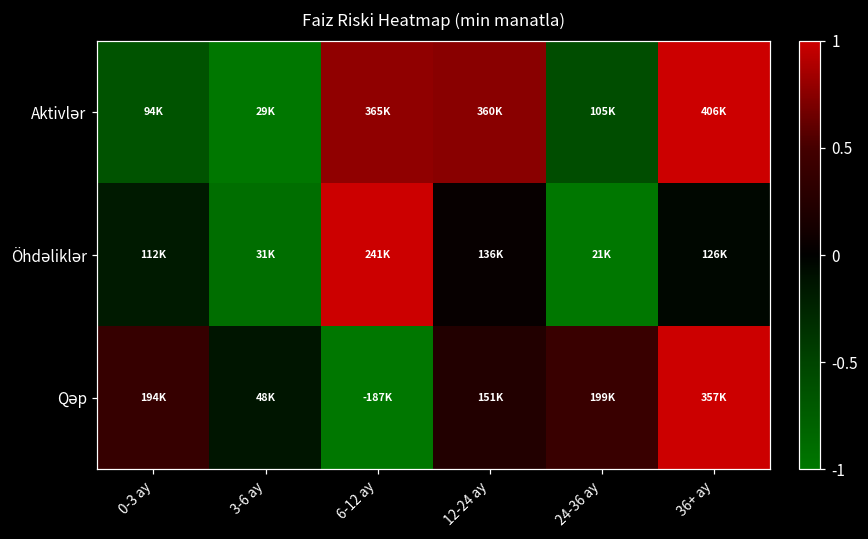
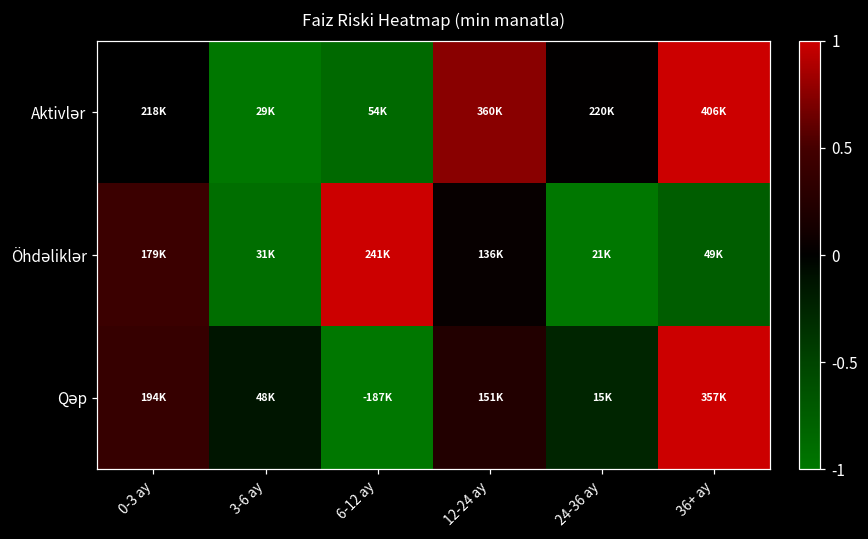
  {
    "Aktivlər": {
-     "0-3 ay": "94K",
+     "0-3 ay": "218K",
      "3-6 ay": "29K",
-     "6-12 ay": "365K",
+     "6-12 ay": "54K",
      "12-24 ay": "360K",
-     "24-36 ay": "105K",
+     "24-36 ay": "220K",
      "36+ ay": "406K"
    },
    "Öhdəliklər": {
-     "0-3 ay": "112K",
+     "0-3 ay": "179K",
      "3-6 ay": "31K",
      "6-12 ay": "241K",
      "12-24 ay": "136K",
      "24-36 ay": "21K",
-     "36+ ay": "126K"
+     "36+ ay": "49K"
    },
    "Qəp": {
      "0-3 ay": "194K",
      "3-6 ay": "48K",
      "6-12 ay": "-187K",
      "12-24 ay": "151K",
-     "24-36 ay": "199K",
+     "24-36 ay": "15K",
      "36+ ay": "357K"
    }
  }
